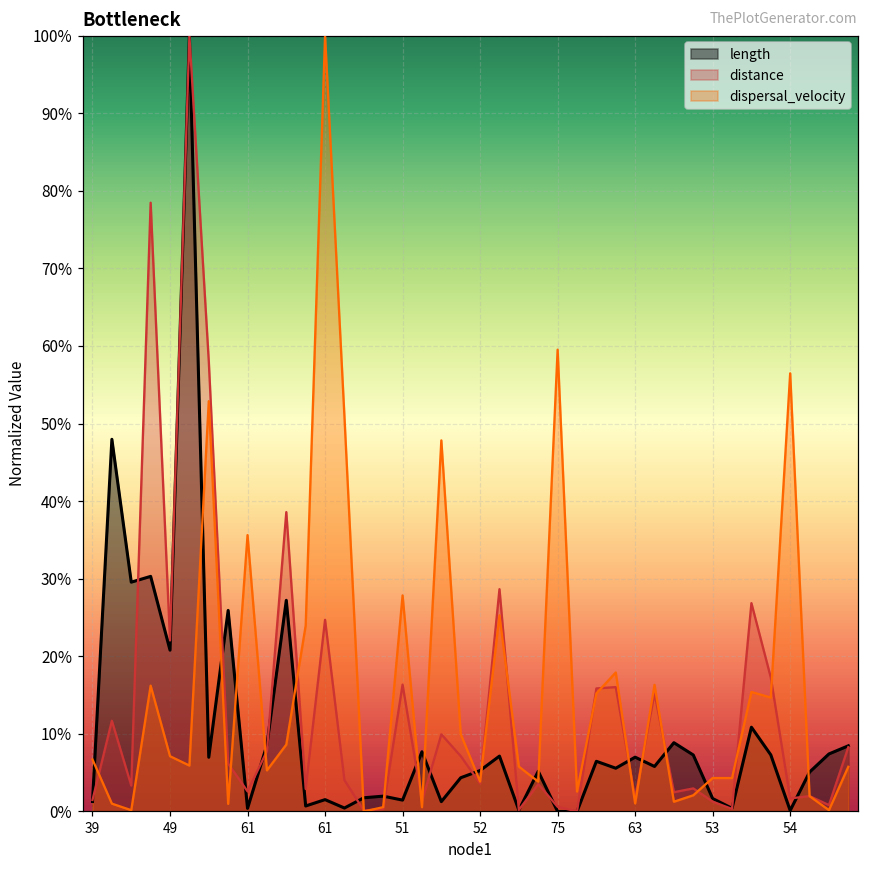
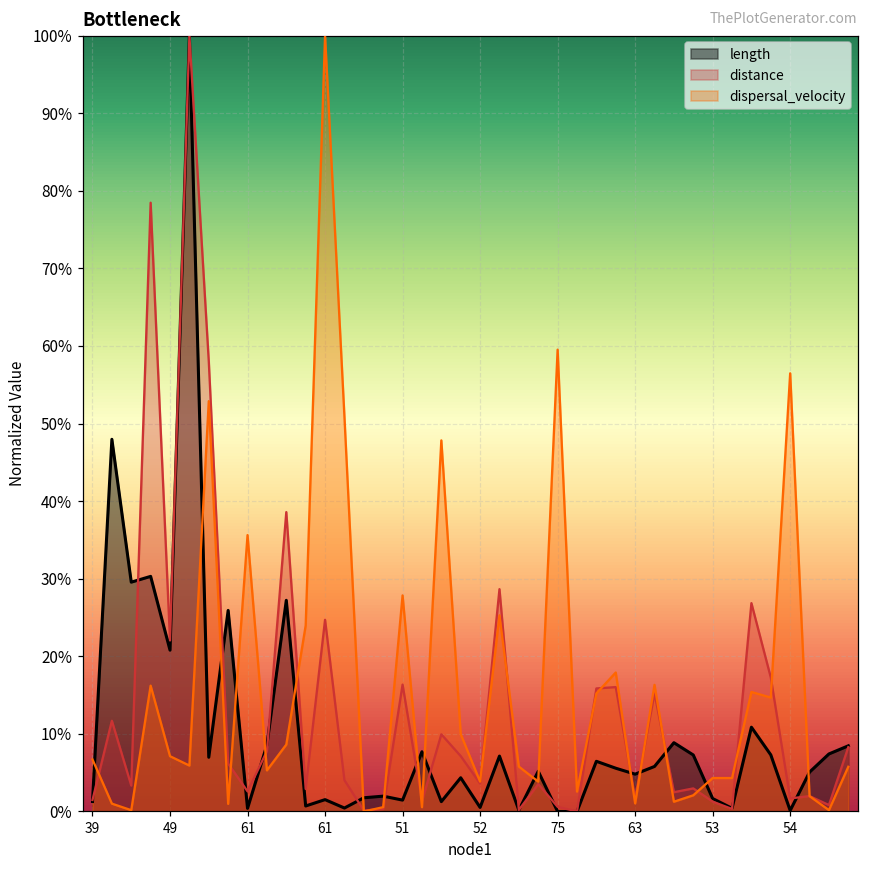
  {
    "length": {
      "49": "21%",
      "51": "1%",
-     "52": "5%",
+     "52": "1%",
      "75": "0%",
-     "63": "7%",
+     "63": "5%",
      "53": "2%",
      "54": "0%"
    }
  }
